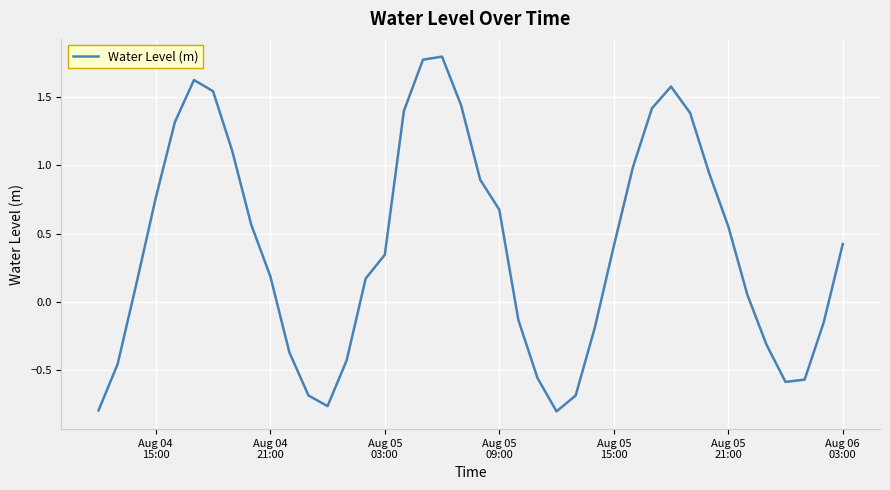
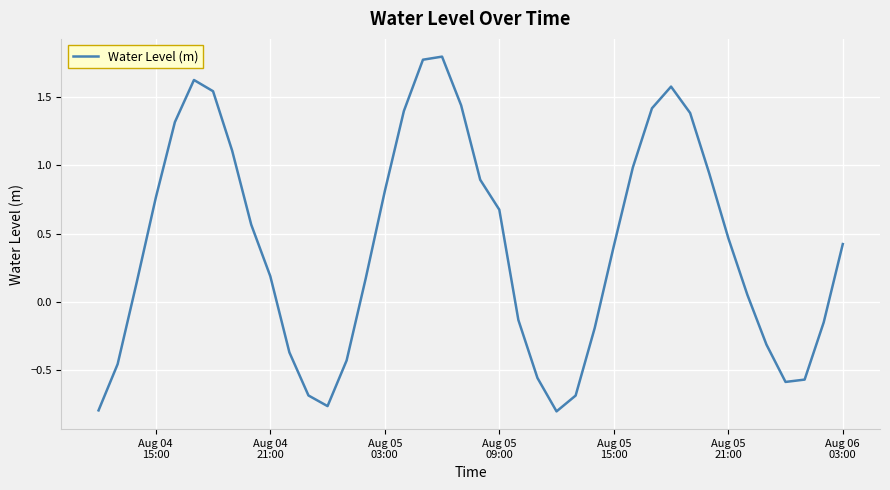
  {
    "Aug 04 15:00": 0.76,
    "Aug 04 21:00": 0.19,
-   "Aug 05 03:00": 0.34,
+   "Aug 05 03:00": 0.81,
    "Aug 05 09:00": 0.67,
    "Aug 05 15:00": 0.41,
-   "Aug 05 21:00": 0.55,
+   "Aug 05 21:00": 0.47,
    "Aug 06 03:00": 0.42
  }
